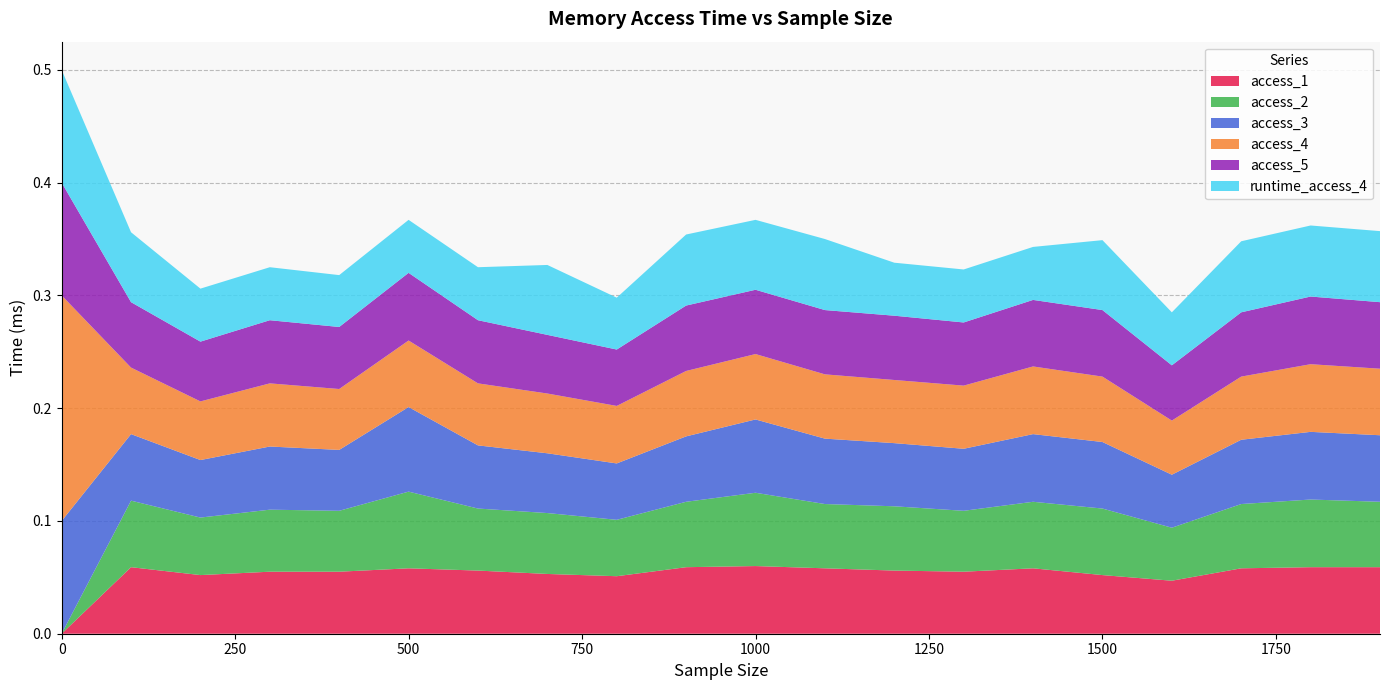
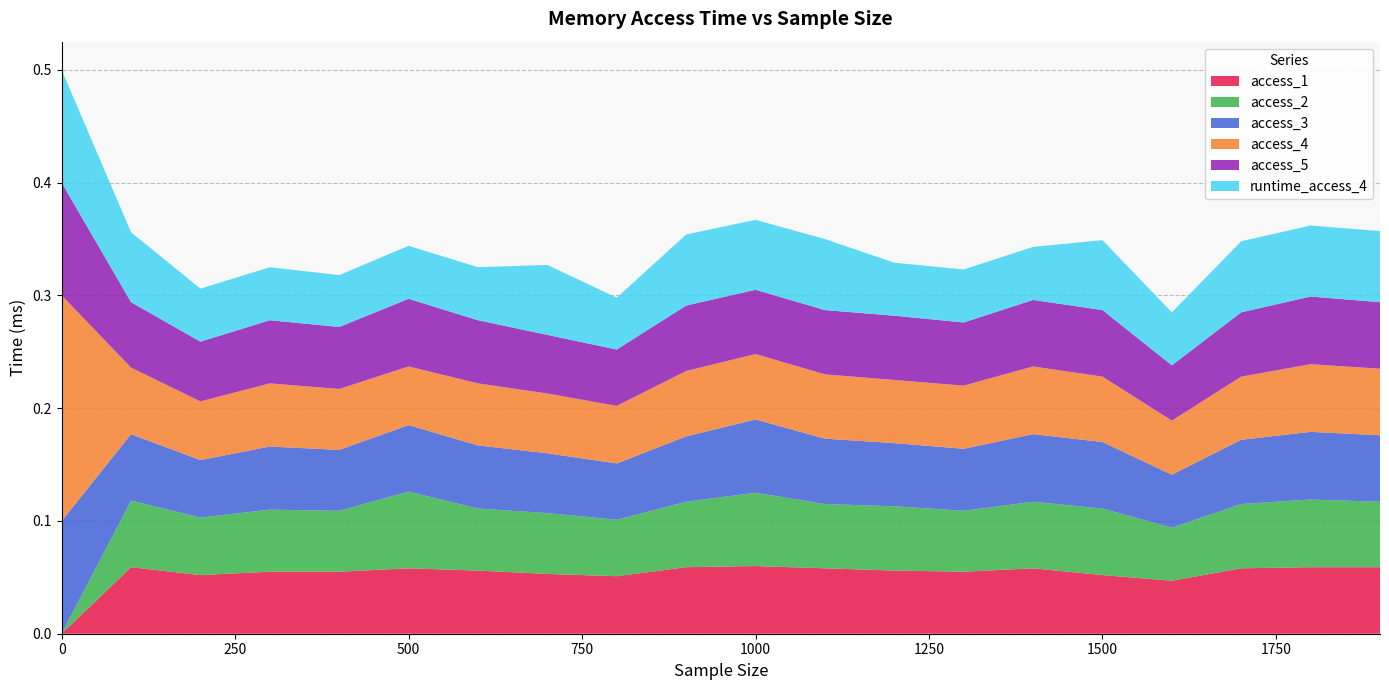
  {
    "access_1": {
      "500": 0.058,
      "1000": 0.060,
      "1500": 0.052
    },
    "access_2": {
      "500": 0.068,
      "1000": 0.065,
      "1500": 0.059
    },
    "access_3": {
      "0": 0.100,
-     "500": 0.075,
+     "500": 0.059,
      "1000": 0.065,
      "1500": 0.059
    },
    "access_4": {
      "0": 0.200,
-     "500": 0.059,
+     "500": 0.052,
      "1000": 0.058,
      "1500": 0.058
    },
    "access_5": {
      "0": 0.100,
      "500": 0.060,
      "1000": 0.057,
      "1500": 0.059
    },
    "runtime_access_4": {
      "0": 0.100,
      "500": 0.047,
      "1000": 0.062,
      "1500": 0.062
    }
  }
